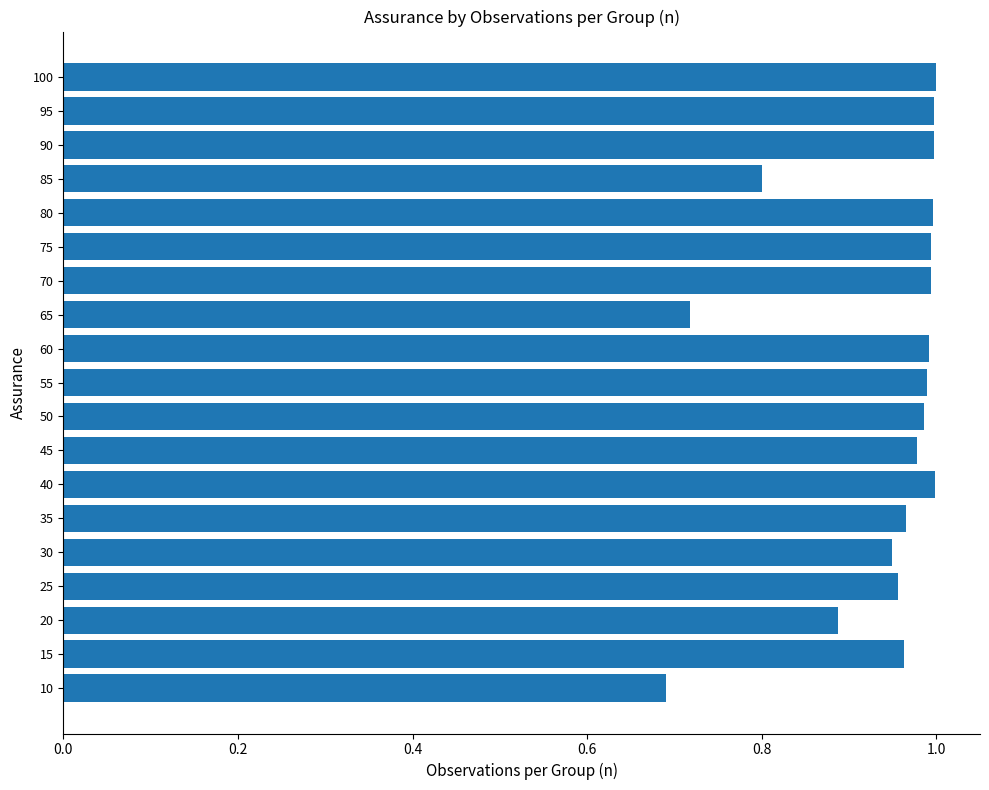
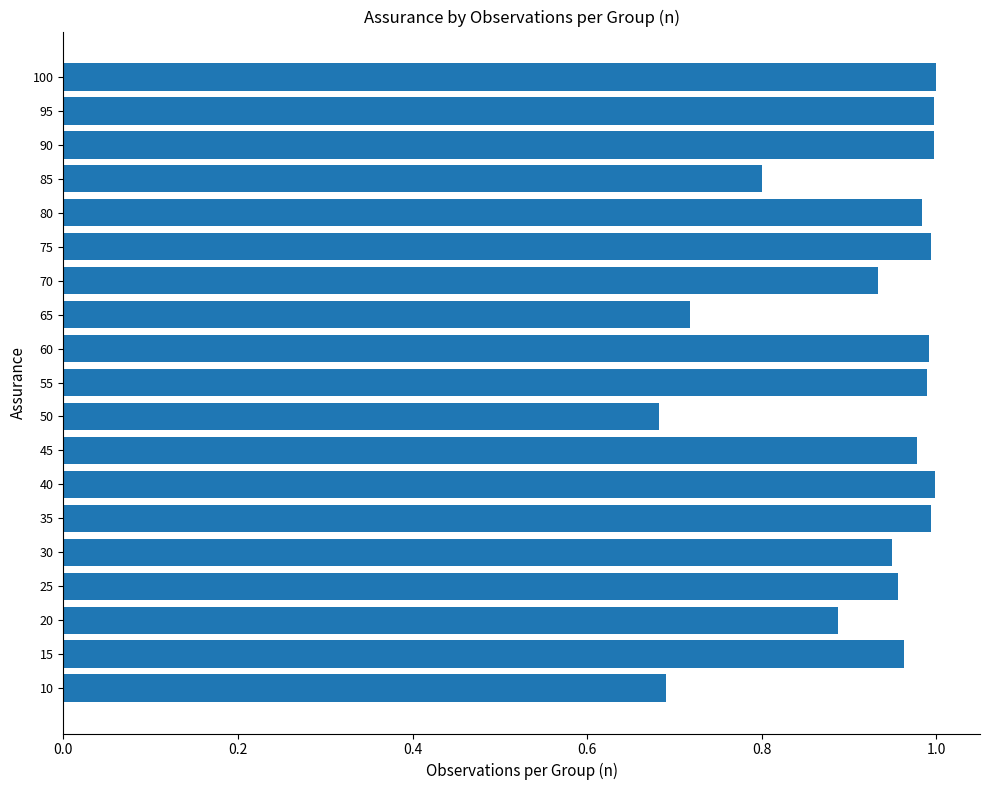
  {
    "100": 1.00,
    "95": 1.00,
    "90": 1.00,
    "85": 0.80,
-   "80": 1.00,
+   "80": 0.98,
    "75": 0.99,
-   "70": 0.99,
+   "70": 0.93,
    "65": 0.72,
    "60": 0.99,
    "55": 0.99,
-   "50": 0.99,
+   "50": 0.68,
    "45": 0.98,
    "40": 1.00,
-   "35": 0.97,
+   "35": 0.99,
    "30": 0.95,
    "25": 0.96,
    "20": 0.89,
    "15": 0.96,
    "10": 0.69
  }
